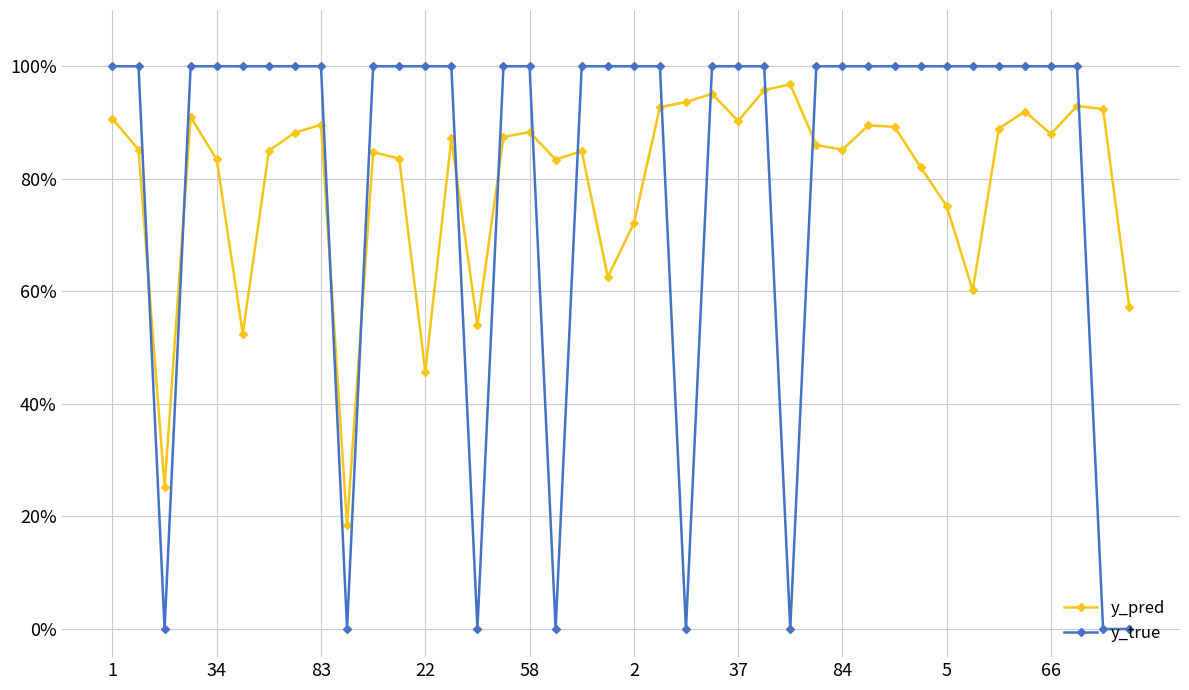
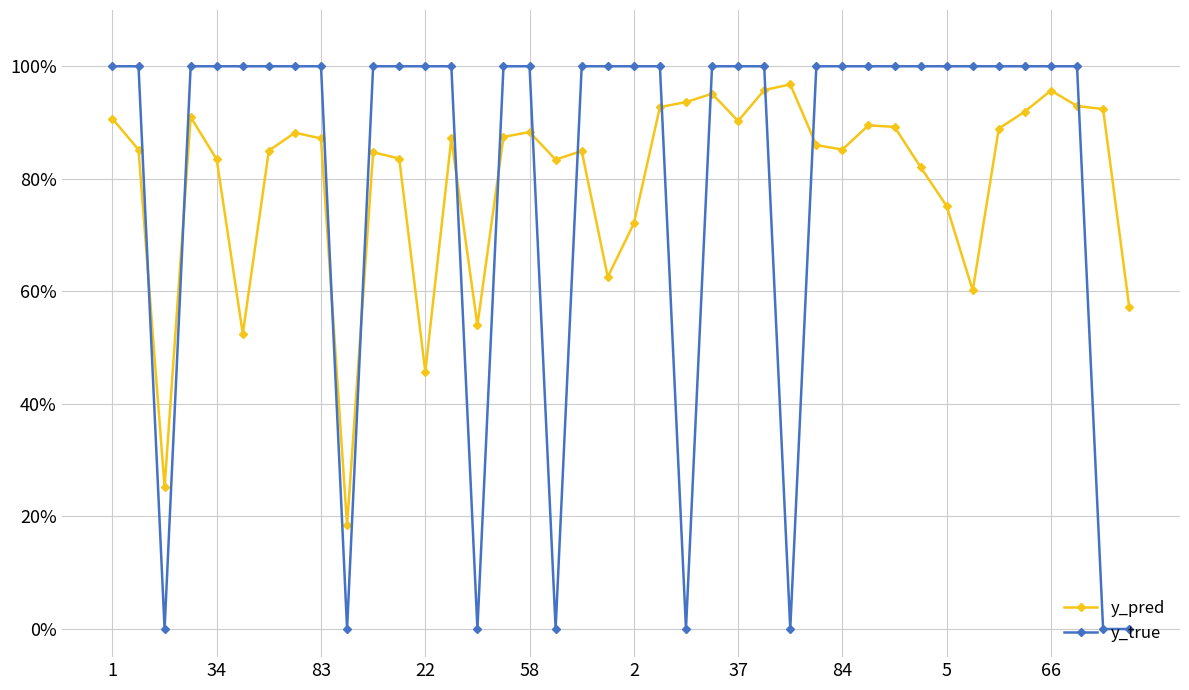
  {
    "y_pred": {
-     "83": "90%",
+     "83": "87%",
      "58": "88%",
      "84": "85%",
-     "66": "88%"
+     "66": "96%"
    },
    "y_true": {
      "83": "100%",
      "58": "100%",
      "84": "100%",
      "66": "100%"
    }
  }
